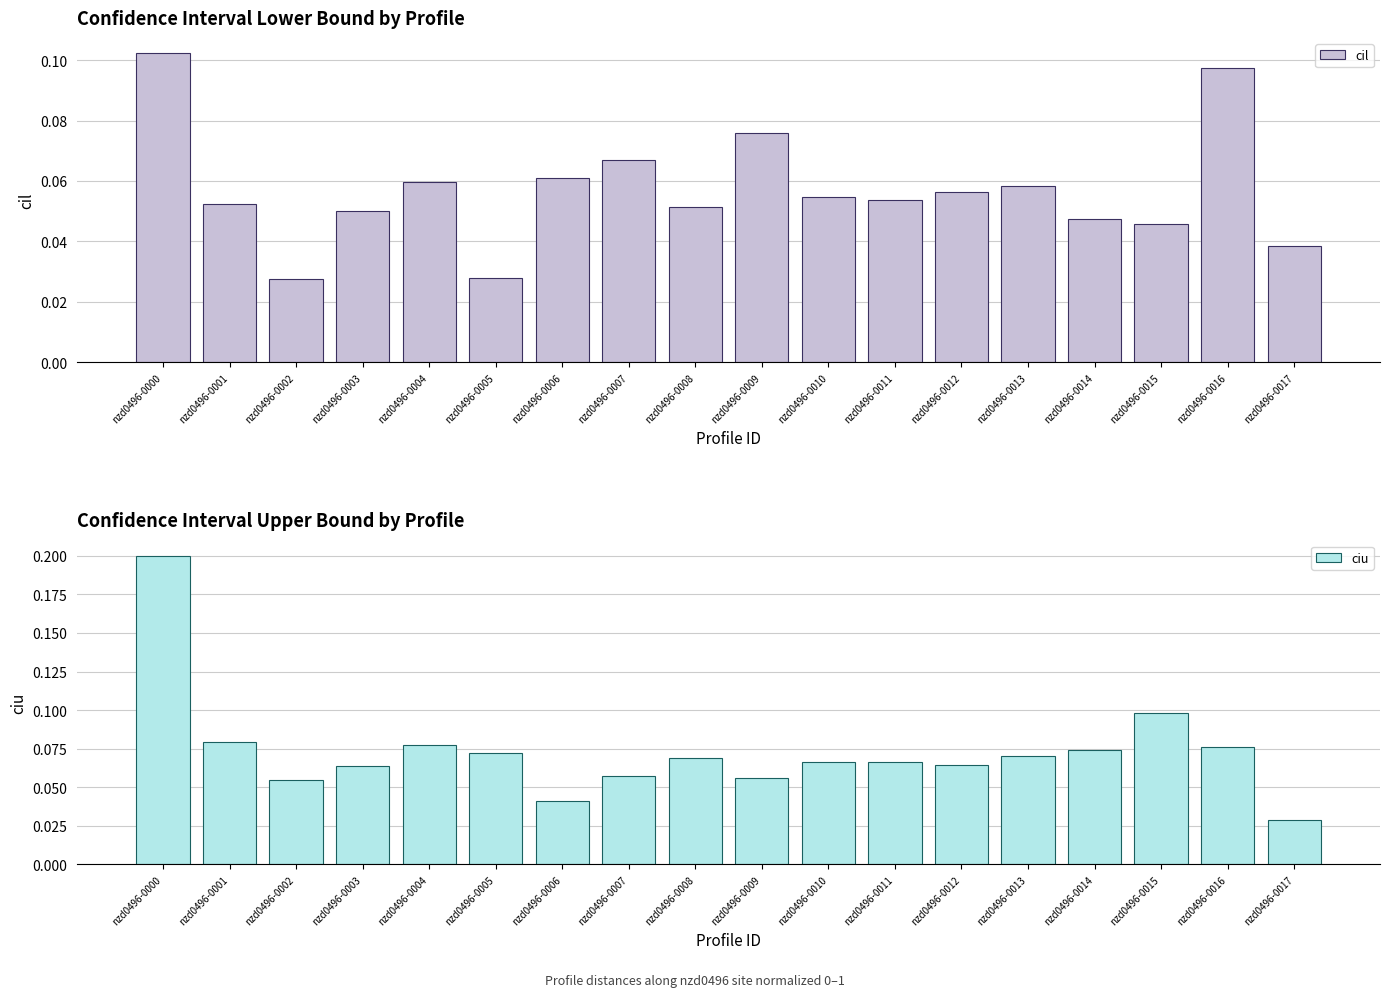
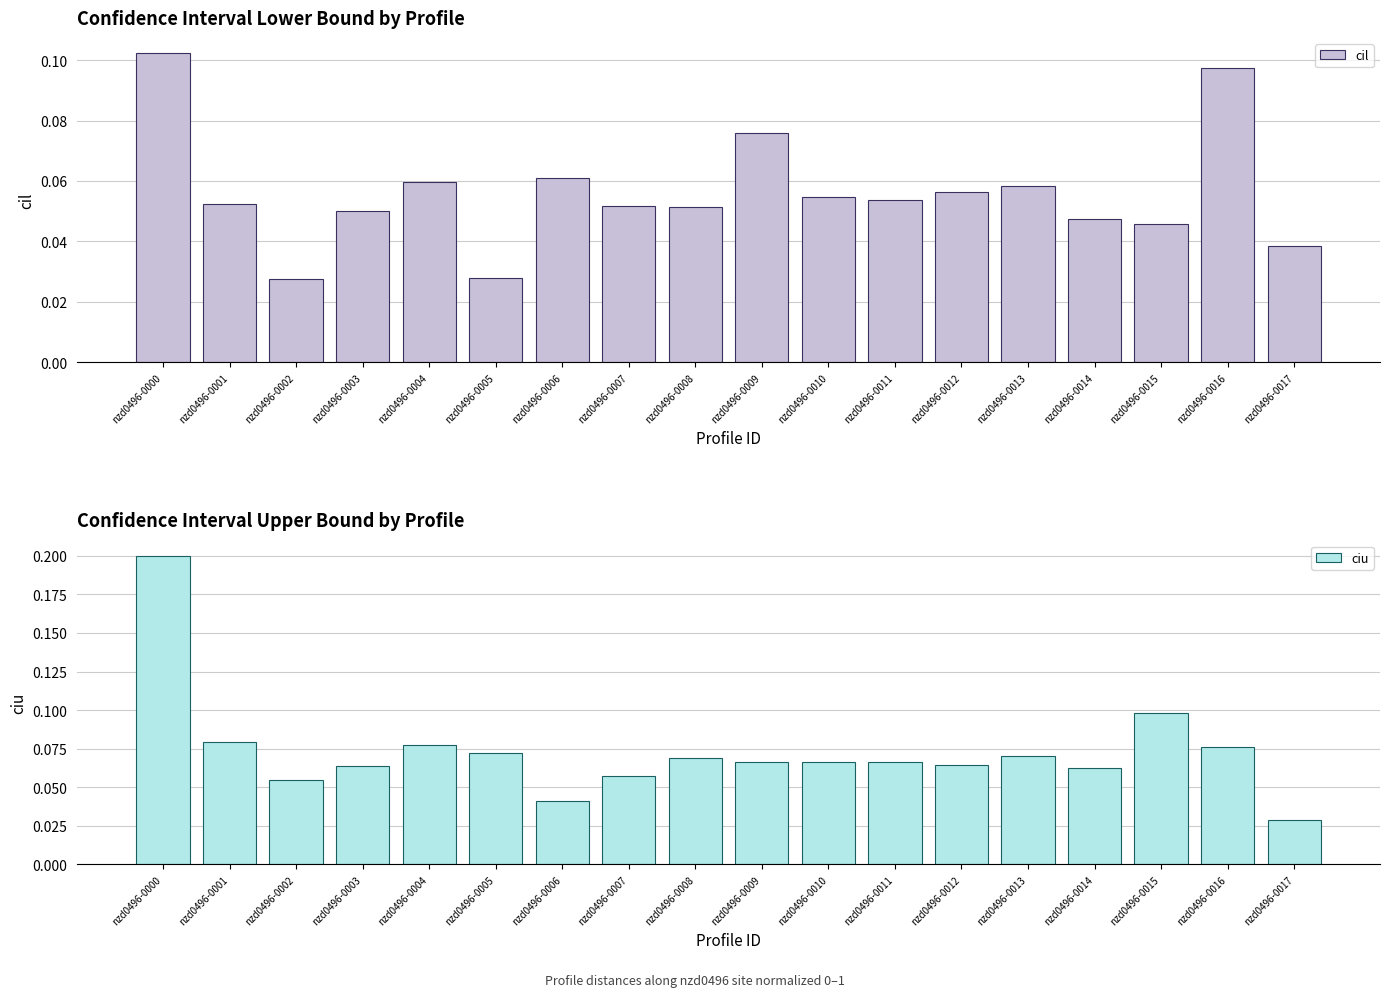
  {
    "Confidence Interval Lower Bound by Profile": {
      "nzd0496-0000": 0.102,
      "nzd0496-0001": 0.052,
      "nzd0496-0002": 0.028,
      "nzd0496-0003": 0.050,
      "nzd0496-0004": 0.060,
      "nzd0496-0005": 0.028,
      "nzd0496-0006": 0.061,
-     "nzd0496-0007": 0.067,
+     "nzd0496-0007": 0.052,
      "nzd0496-0008": 0.052,
      "nzd0496-0009": 0.076,
      "nzd0496-0010": 0.055,
      "nzd0496-0011": 0.054,
      "nzd0496-0012": 0.057,
      "nzd0496-0013": 0.059,
      "nzd0496-0014": 0.047,
      "nzd0496-0015": 0.046,
      "nzd0496-0016": 0.097,
      "nzd0496-0017": 0.039
    },
    "Confidence Interval Upper Bound by Profile": {
      "nzd0496-0000": 0.200,
      "nzd0496-0001": 0.079,
      "nzd0496-0002": 0.055,
      "nzd0496-0003": 0.064,
      "nzd0496-0004": 0.078,
      "nzd0496-0005": 0.072,
      "nzd0496-0006": 0.041,
      "nzd0496-0007": 0.057,
      "nzd0496-0008": 0.069,
-     "nzd0496-0009": 0.056,
+     "nzd0496-0009": 0.066,
      "nzd0496-0010": 0.066,
      "nzd0496-0011": 0.066,
      "nzd0496-0012": 0.064,
      "nzd0496-0013": 0.070,
-     "nzd0496-0014": 0.074,
+     "nzd0496-0014": 0.062,
      "nzd0496-0015": 0.098,
      "nzd0496-0016": 0.076,
      "nzd0496-0017": 0.029
    }
  }
